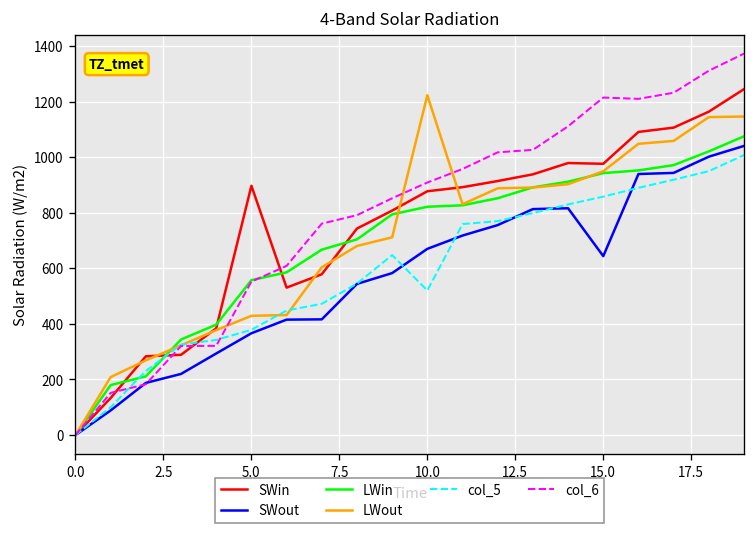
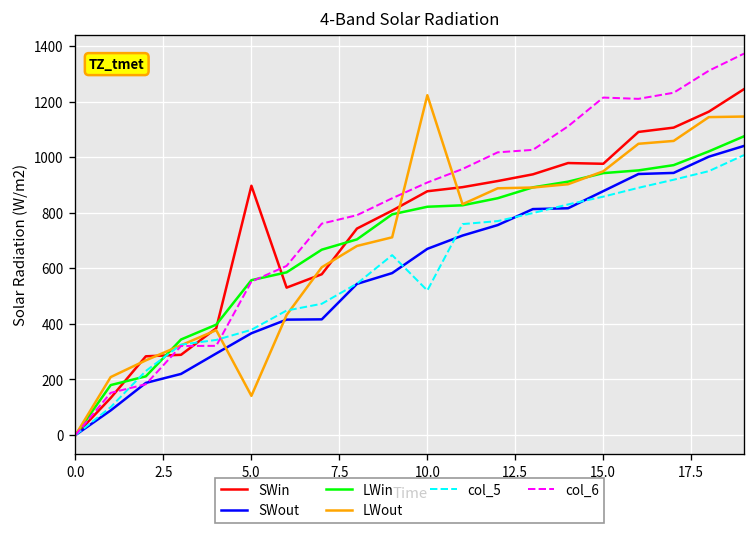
  {
    "SWin": {
      "5.0": 900,
      "10.0": 880,
      "15.0": 980
    },
    "SWout": {
      "5.0": 370,
      "10.0": 670,
-     "15.0": 640
+     "15.0": 880
    },
    "LWin": {
      "10.0": 820
    },
    "LWout": {
-     "5.0": 430,
+     "5.0": 140,
      "10.0": 1220
    },
    "col_5": {
      "5.0": 380,
      "10.0": 520,
      "15.0": 860
    },
    "col_6": {
      "10.0": 910,
      "15.0": 1210
    }
  }
